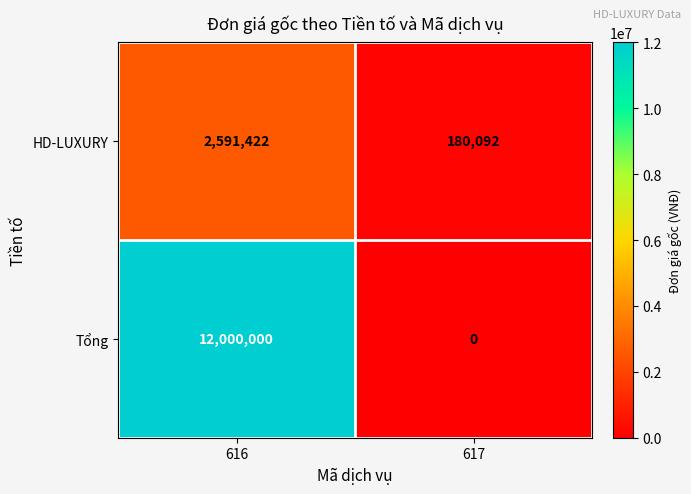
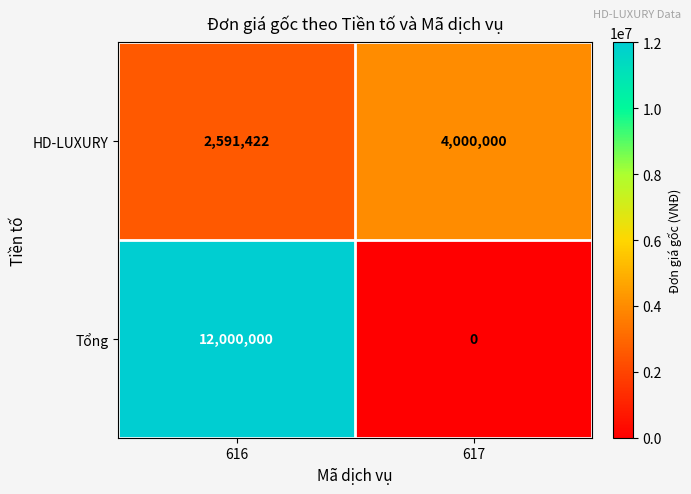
  {
    "HD-LUXURY": {
      "616": "2,591,422",
-     "617": "180,092"
+     "617": "4,000,000"
    },
    "Tổng": {
      "616": "12,000,000",
      "617": "0"
    }
  }
